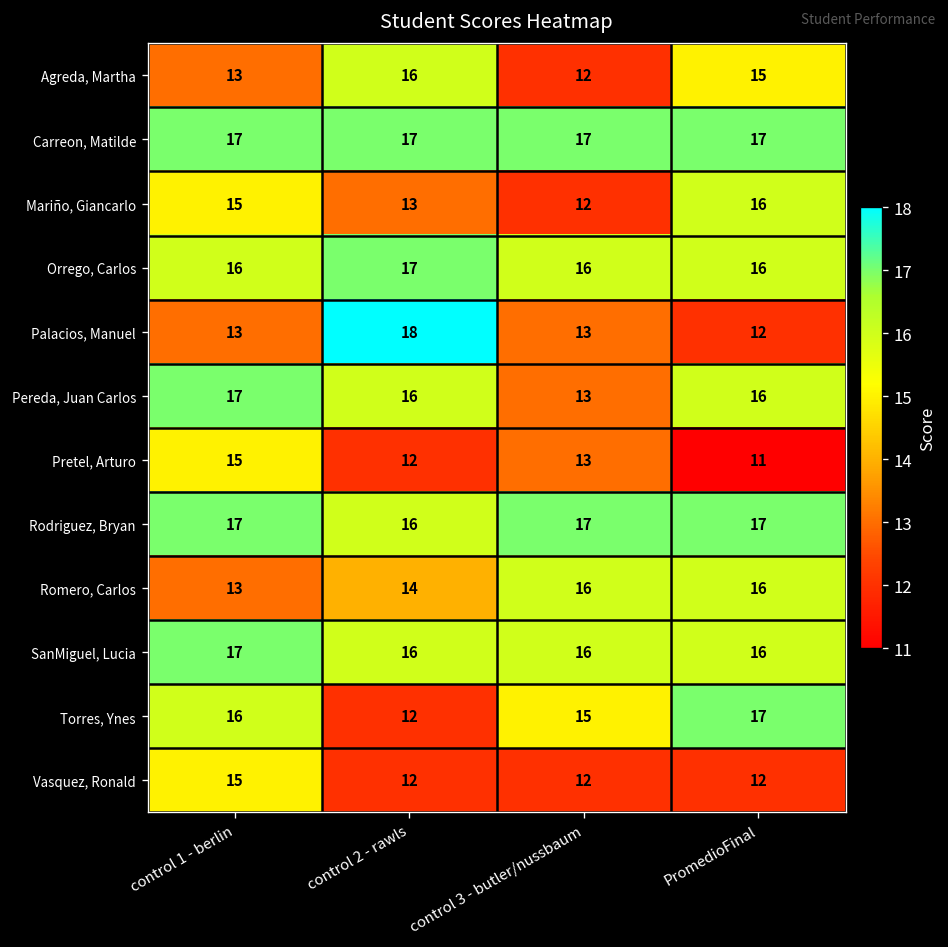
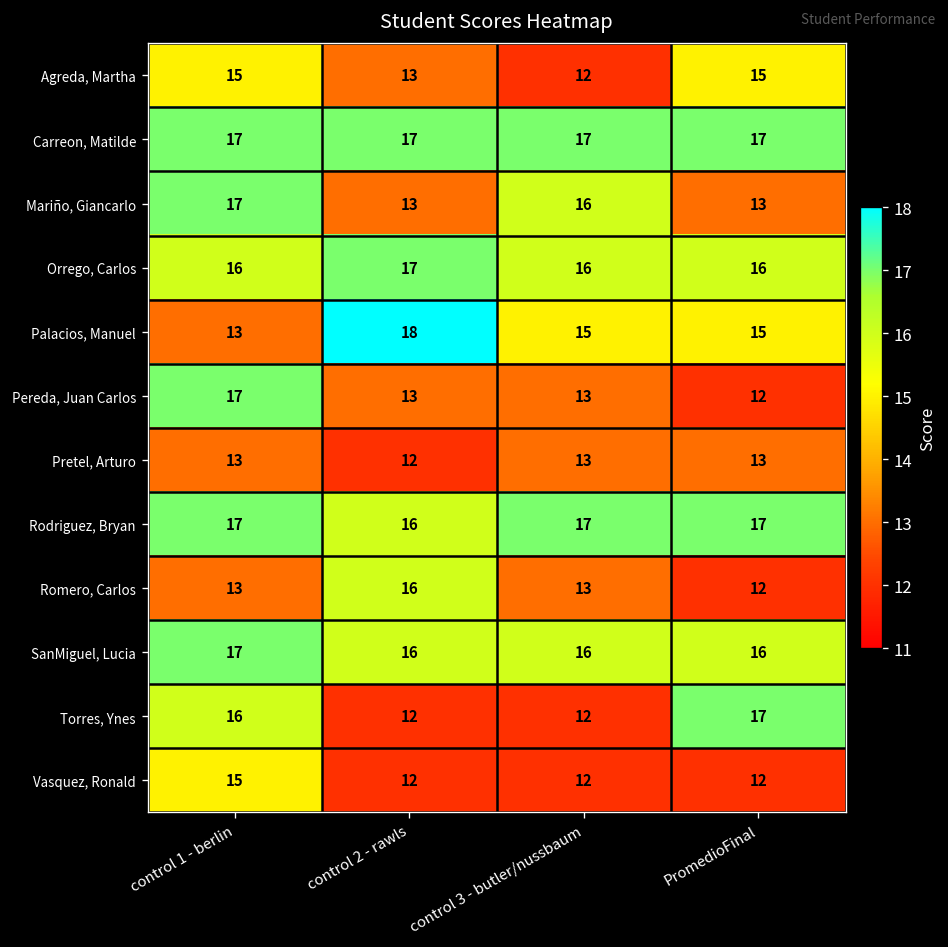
  {
    "Agreda, Martha": {
-     "control 1 - berlin": 13,
-     "control 2 - rawls": 16,
+     "control 1 - berlin": 15,
+     "control 2 - rawls": 13,
      "control 3 - butler/nussbaum": 12,
      "PromedioFinal": 15
    },
    "Carreon, Matilde": {
      "control 1 - berlin": 17,
      "control 2 - rawls": 17,
      "control 3 - butler/nussbaum": 17,
      "PromedioFinal": 17
    },
    "Mariño, Giancarlo": {
-     "control 1 - berlin": 15,
+     "control 1 - berlin": 17,
      "control 2 - rawls": 13,
-     "control 3 - butler/nussbaum": 12,
-     "PromedioFinal": 16
+     "control 3 - butler/nussbaum": 16,
+     "PromedioFinal": 13
    },
    "Orrego, Carlos": {
      "control 1 - berlin": 16,
      "control 2 - rawls": 17,
      "control 3 - butler/nussbaum": 16,
      "PromedioFinal": 16
    },
    "Palacios, Manuel": {
      "control 1 - berlin": 13,
      "control 2 - rawls": 18,
-     "control 3 - butler/nussbaum": 13,
-     "PromedioFinal": 12
+     "control 3 - butler/nussbaum": 15,
+     "PromedioFinal": 15
    },
    "Pereda, Juan Carlos": {
      "control 1 - berlin": 17,
-     "control 2 - rawls": 16,
+     "control 2 - rawls": 13,
      "control 3 - butler/nussbaum": 13,
-     "PromedioFinal": 16
+     "PromedioFinal": 12
    },
    "Pretel, Arturo": {
-     "control 1 - berlin": 15,
+     "control 1 - berlin": 13,
      "control 2 - rawls": 12,
      "control 3 - butler/nussbaum": 13,
-     "PromedioFinal": 11
+     "PromedioFinal": 13
    },
    "Rodriguez, Bryan": {
      "control 1 - berlin": 17,
      "control 2 - rawls": 16,
      "control 3 - butler/nussbaum": 17,
      "PromedioFinal": 17
    },
    "Romero, Carlos": {
      "control 1 - berlin": 13,
-     "control 2 - rawls": 14,
-     "control 3 - butler/nussbaum": 16,
-     "PromedioFinal": 16
+     "control 2 - rawls": 16,
+     "control 3 - butler/nussbaum": 13,
+     "PromedioFinal": 12
    },
    "SanMiguel, Lucia": {
      "control 1 - berlin": 17,
      "control 2 - rawls": 16,
      "control 3 - butler/nussbaum": 16,
      "PromedioFinal": 16
    },
    "Torres, Ynes": {
      "control 1 - berlin": 16,
      "control 2 - rawls": 12,
-     "control 3 - butler/nussbaum": 15,
+     "control 3 - butler/nussbaum": 12,
      "PromedioFinal": 17
    },
    "Vasquez, Ronald": {
      "control 1 - berlin": 15,
      "control 2 - rawls": 12,
      "control 3 - butler/nussbaum": 12,
      "PromedioFinal": 12
    }
  }
